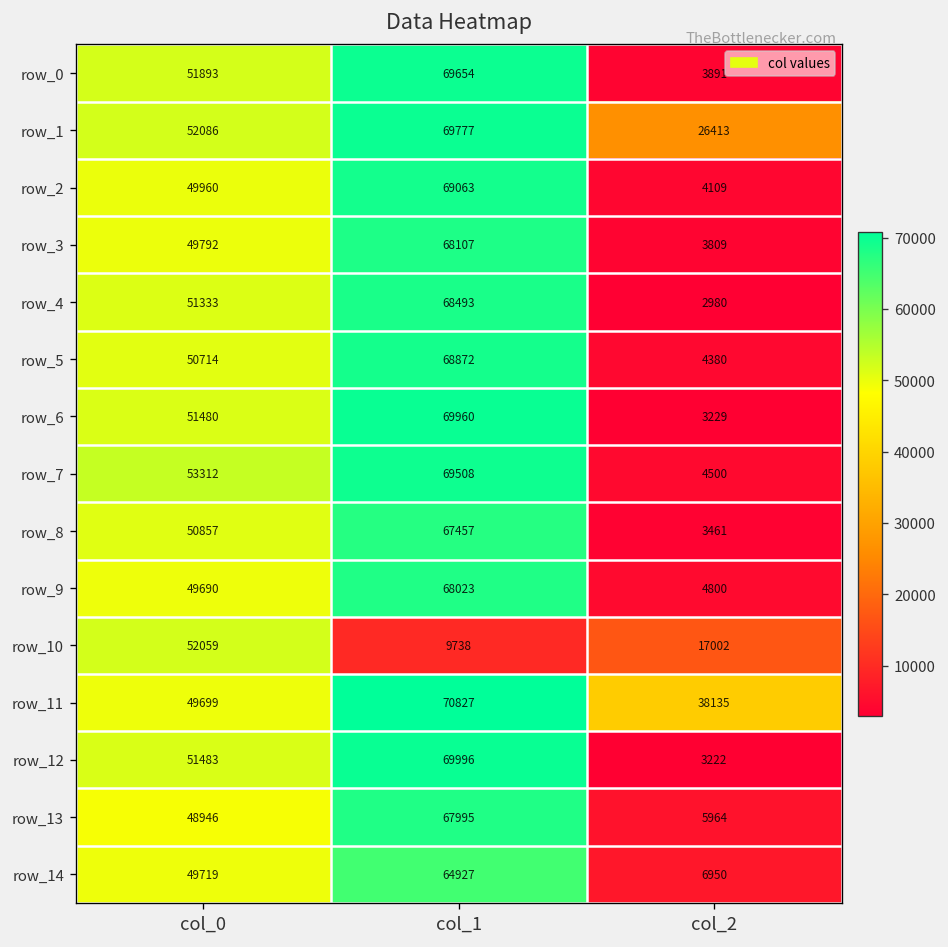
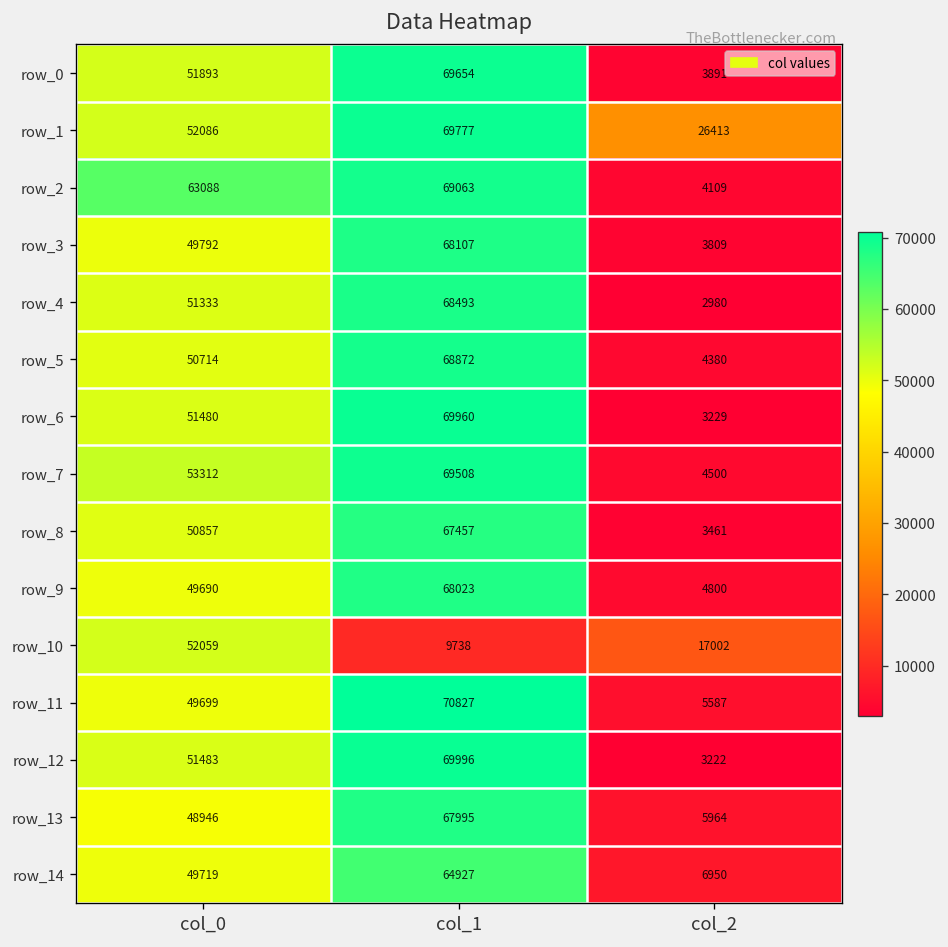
  {
    "row_0": {
      "col_0": 51893,
      "col_1": 69654
    },
    "row_1": {
      "col_0": 52086,
      "col_1": 69777,
      "col_2": 26413
    },
    "row_2": {
-     "col_0": 49960,
+     "col_0": 63088,
      "col_1": 69063,
      "col_2": 4109
    },
    "row_3": {
      "col_0": 49792,
      "col_1": 68107,
      "col_2": 3809
    },
    "row_4": {
      "col_0": 51333,
      "col_1": 68493,
      "col_2": 2980
    },
    "row_5": {
      "col_0": 50714,
      "col_1": 68872,
      "col_2": 4380
    },
    "row_6": {
      "col_0": 51480,
      "col_1": 69960,
      "col_2": 3229
    },
    "row_7": {
      "col_0": 53312,
      "col_1": 69508,
      "col_2": 4500
    },
    "row_8": {
      "col_0": 50857,
      "col_1": 67457,
      "col_2": 3461
    },
    "row_9": {
      "col_0": 49690,
      "col_1": 68023,
      "col_2": 4800
    },
    "row_10": {
      "col_0": 52059,
      "col_1": 9738,
      "col_2": 17002
    },
    "row_11": {
      "col_0": 49699,
      "col_1": 70827,
-     "col_2": 38135
+     "col_2": 5587
    },
    "row_12": {
      "col_0": 51483,
      "col_1": 69996,
      "col_2": 3222
    },
    "row_13": {
      "col_0": 48946,
      "col_1": 67995,
      "col_2": 5964
    },
    "row_14": {
      "col_0": 49719,
      "col_1": 64927,
      "col_2": 6950
    }
  }
